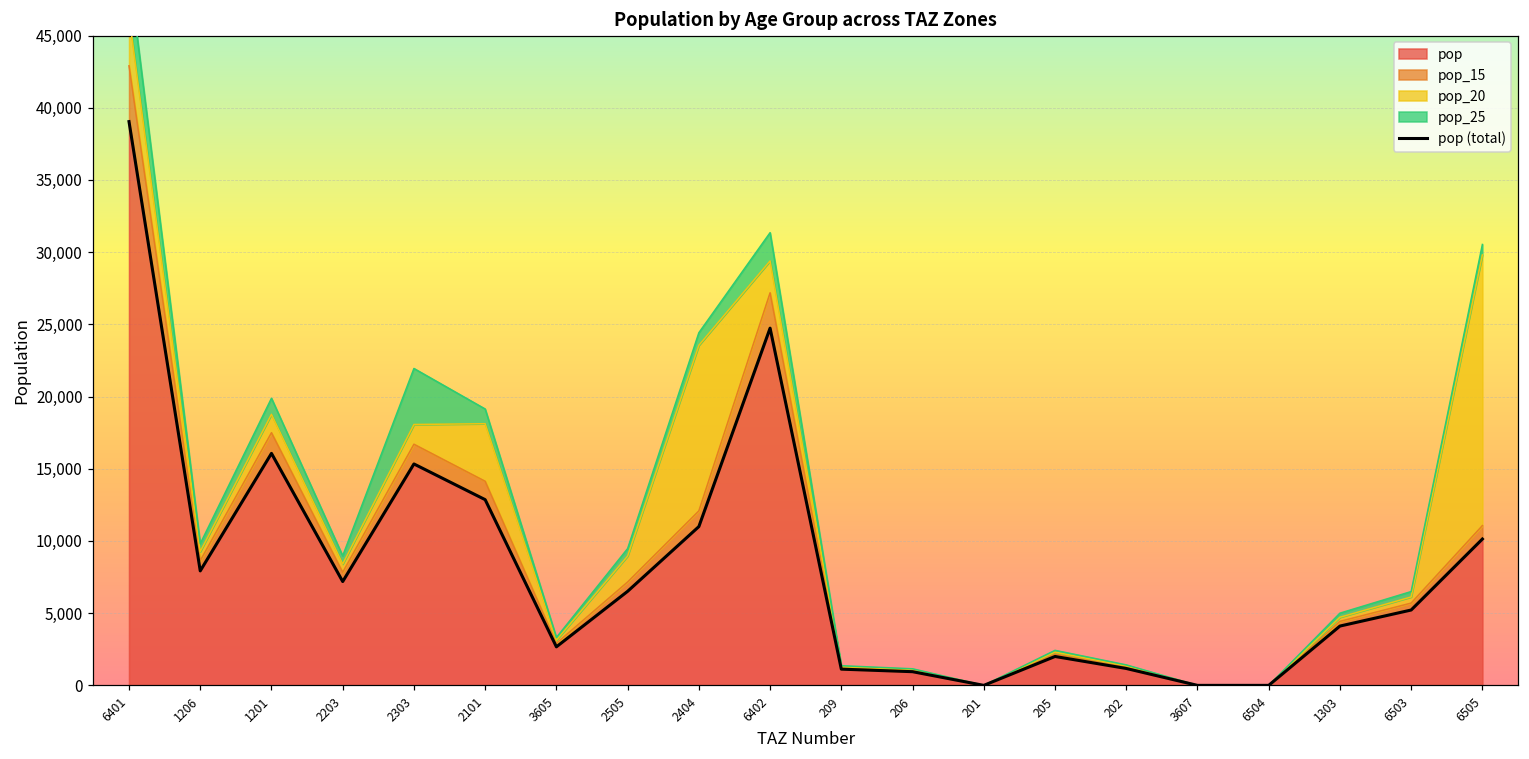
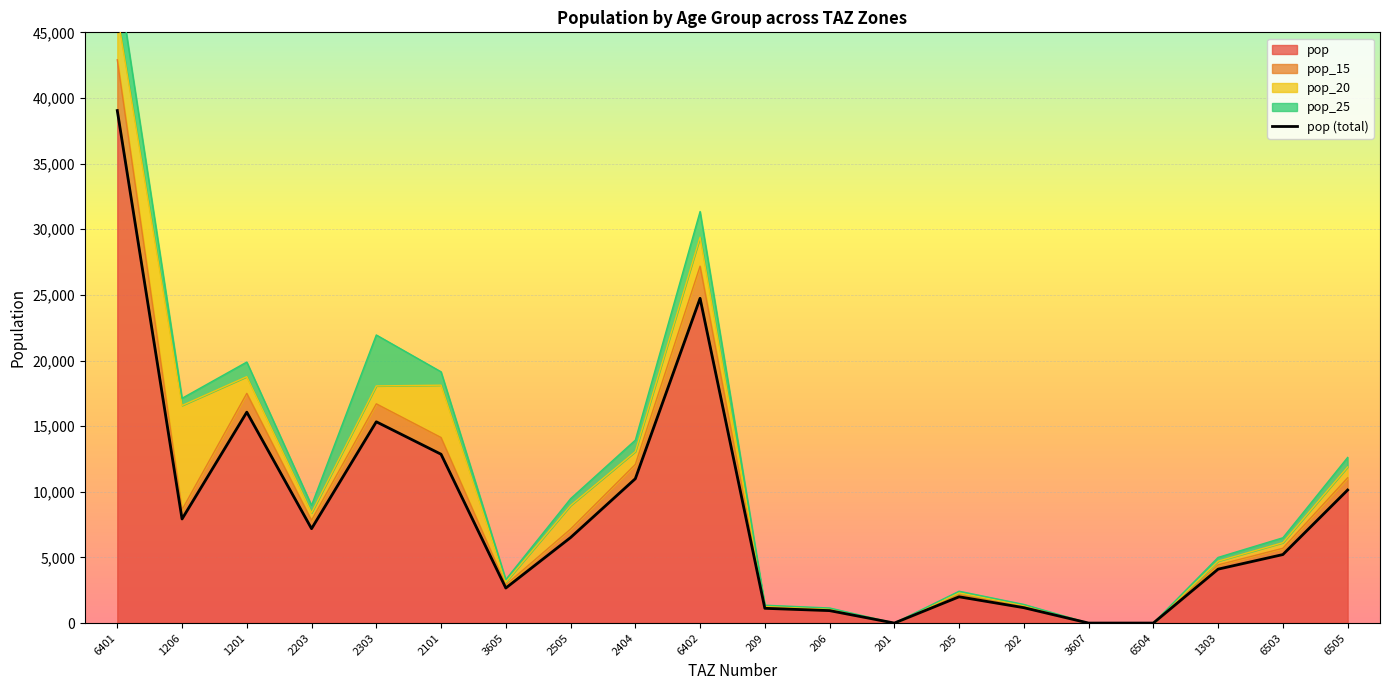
  {
    "pop_20": {
-     "1206": "600",
+     "1206": "7,900",
      "1201": "1,300",
      "2203": "600",
      "2303": "1,400",
      "2101": "4,000",
      "2505": "1,800",
-     "2404": "11,500",
+     "2404": "1,000",
      "6402": "2,200",
      "1303": "300",
      "6503": "400",
-     "6505": "18,700"
+     "6505": "800"
    },
    "pop_25": {
      "1206": "500",
      "1201": "1,100",
      "2203": "600",
      "2303": "3,900",
      "2101": "1,000",
      "2505": "500",
      "2404": "900",
      "6402": "2,000",
      "1303": "300",
      "6503": "400",
      "6505": "700"
    }
  }
